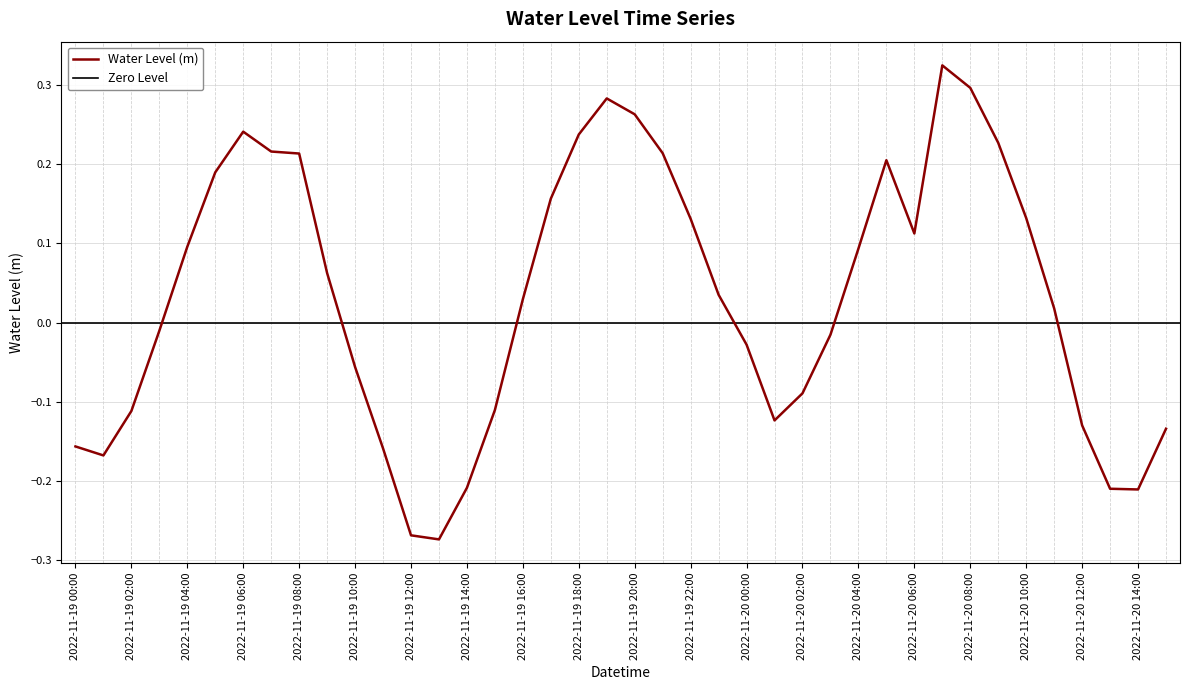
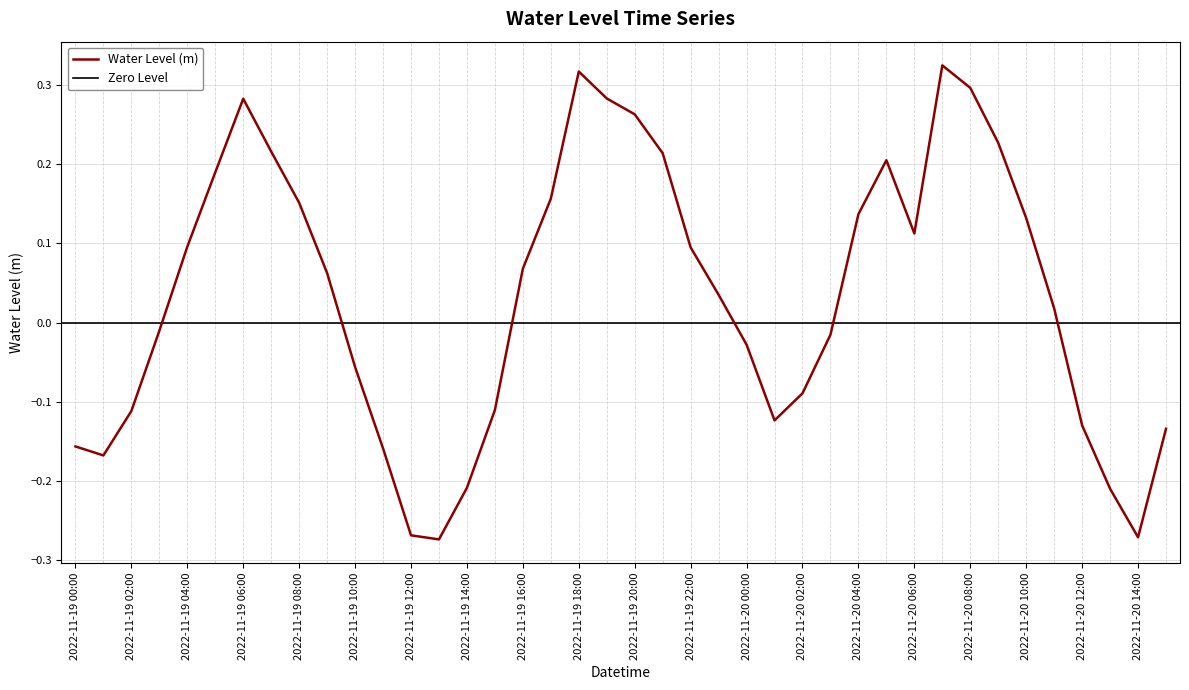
  {
    "2022-11-19 00:00": -0.16,
    "2022-11-19 02:00": -0.11,
    "2022-11-19 04:00": 0.10,
-   "2022-11-19 06:00": 0.24,
-   "2022-11-19 08:00": 0.21,
+   "2022-11-19 06:00": 0.28,
+   "2022-11-19 08:00": 0.15,
    "2022-11-19 10:00": -0.06,
    "2022-11-19 12:00": -0.27,
    "2022-11-19 14:00": -0.21,
-   "2022-11-19 16:00": 0.03,
-   "2022-11-19 18:00": 0.24,
+   "2022-11-19 16:00": 0.07,
+   "2022-11-19 18:00": 0.32,
    "2022-11-19 20:00": 0.26,
-   "2022-11-19 22:00": 0.13,
+   "2022-11-19 22:00": 0.09,
    "2022-11-20 00:00": -0.03,
    "2022-11-20 02:00": -0.09,
-   "2022-11-20 04:00": 0.09,
+   "2022-11-20 04:00": 0.14,
    "2022-11-20 06:00": 0.11,
    "2022-11-20 08:00": 0.30,
    "2022-11-20 10:00": 0.13,
    "2022-11-20 12:00": -0.13,
-   "2022-11-20 14:00": -0.21
+   "2022-11-20 14:00": -0.27
  }
